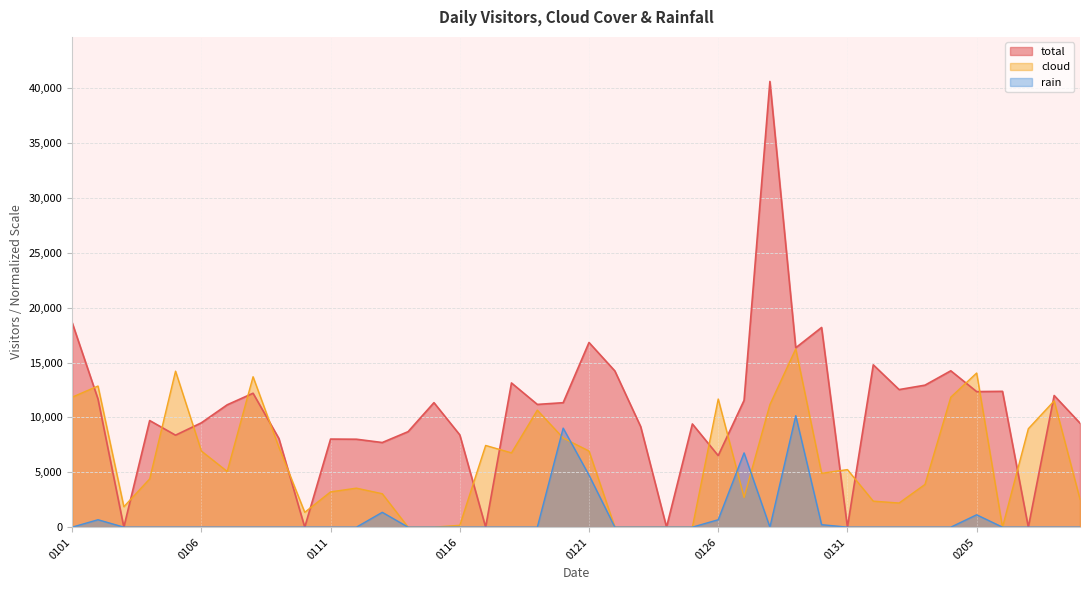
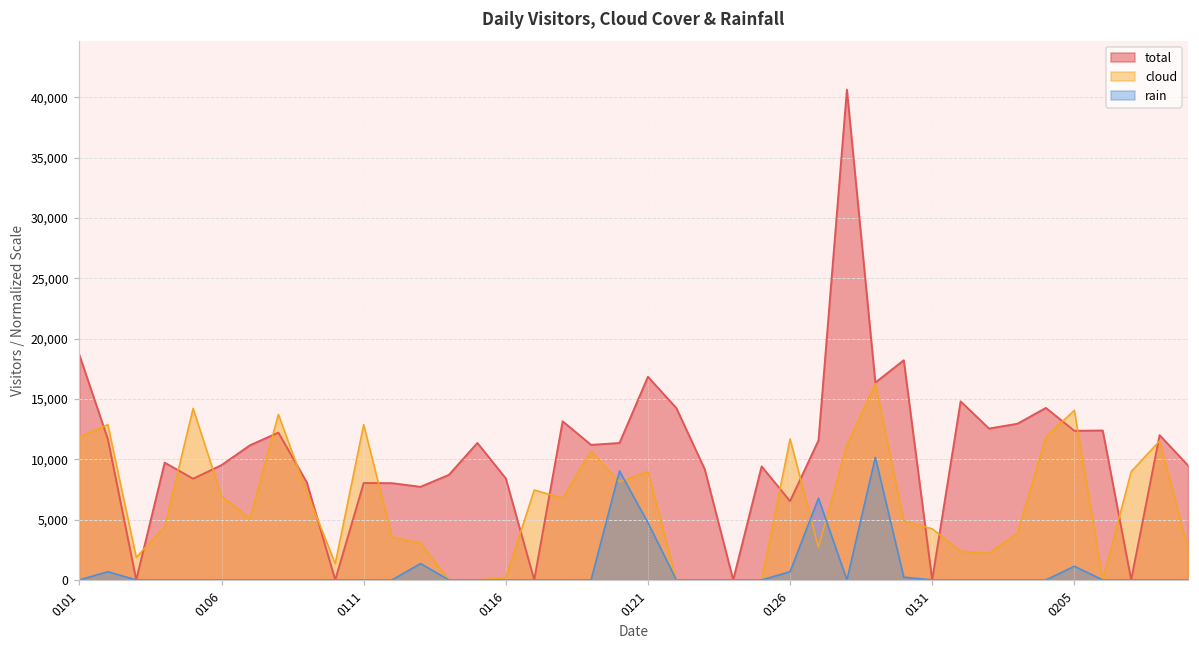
  {
    "total": {
      "0101": "18,600",
      "0106": "9,500",
      "0111": "8,000",
      "0116": "8,400",
      "0121": "16,800",
      "0126": "6,500",
      "0205": "12,400"
    },
    "cloud": {
      "0101": "11,900",
      "0106": "6,900",
-     "0111": "3,200",
-     "0121": "6,900",
+     "0111": "12,900",
+     "0121": "9,000",
      "0126": "11,700",
-     "0131": "5,200",
+     "0131": "4,200",
      "0205": "14,100"
    },
    "rain": {
      "0101": "0",
      "0106": "0",
      "0111": "0",
      "0121": "4,700",
      "0126": "700",
      "0205": "1,100"
    }
  }
